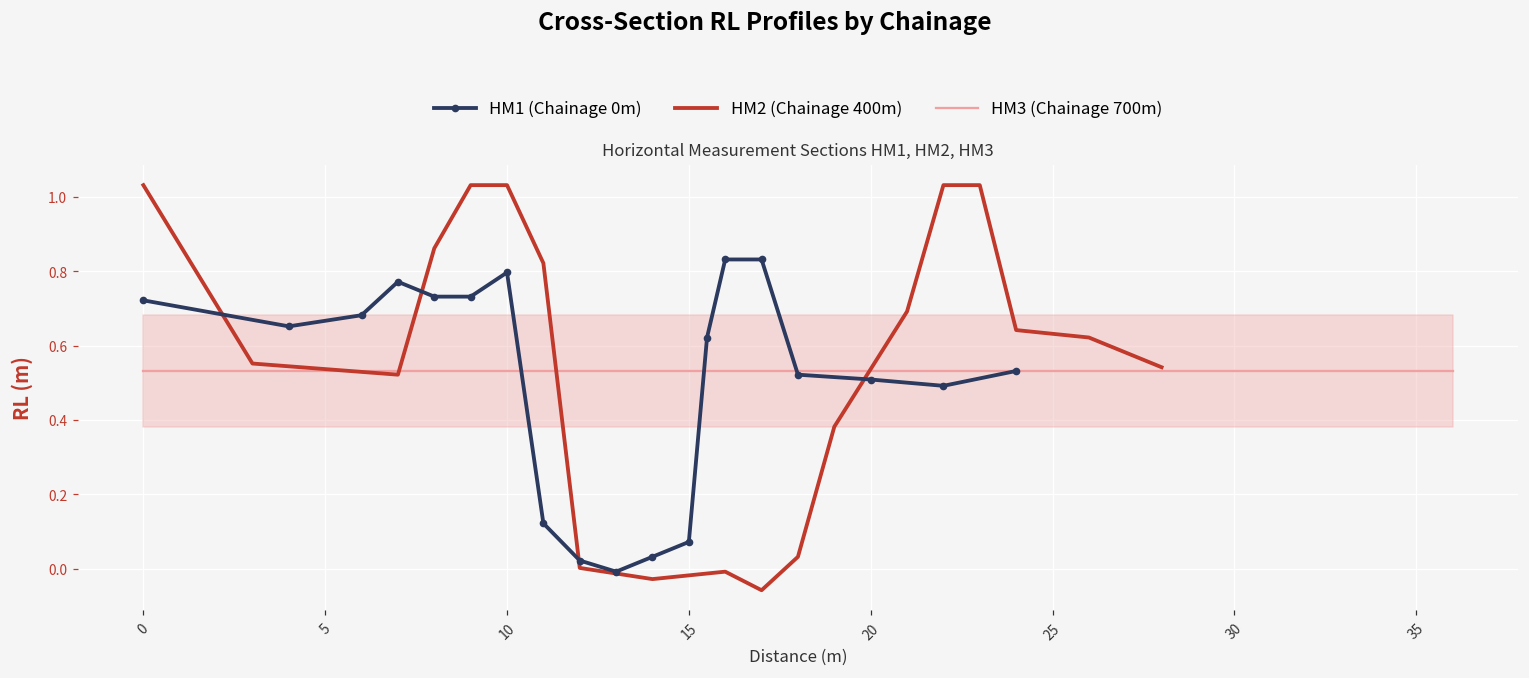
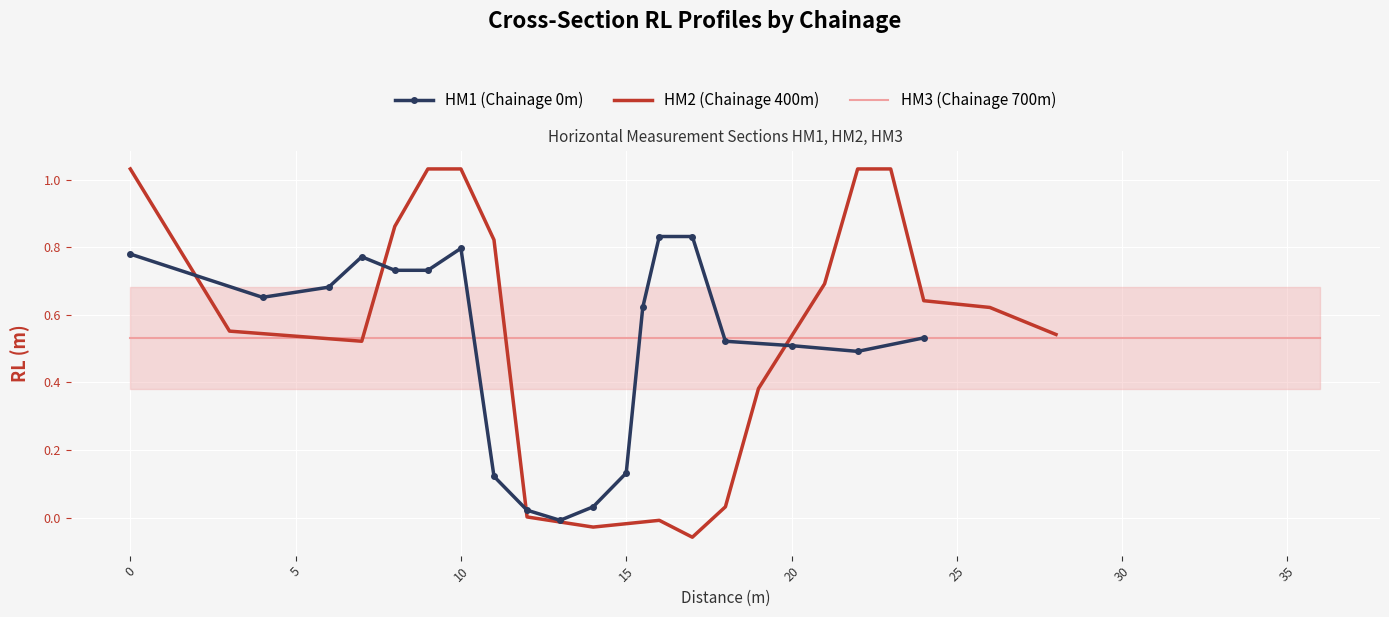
  {
    "HM1 (Chainage 0m)": {
-     "0": 0.72,
+     "0": 0.78,
      "10": 0.80,
-     "15": 0.07,
+     "15": 0.13,
      "20": 0.51
    },
    "HM2 (Chainage 400m)": {
      "0": 1.03,
      "10": 1.03
    }
  }
